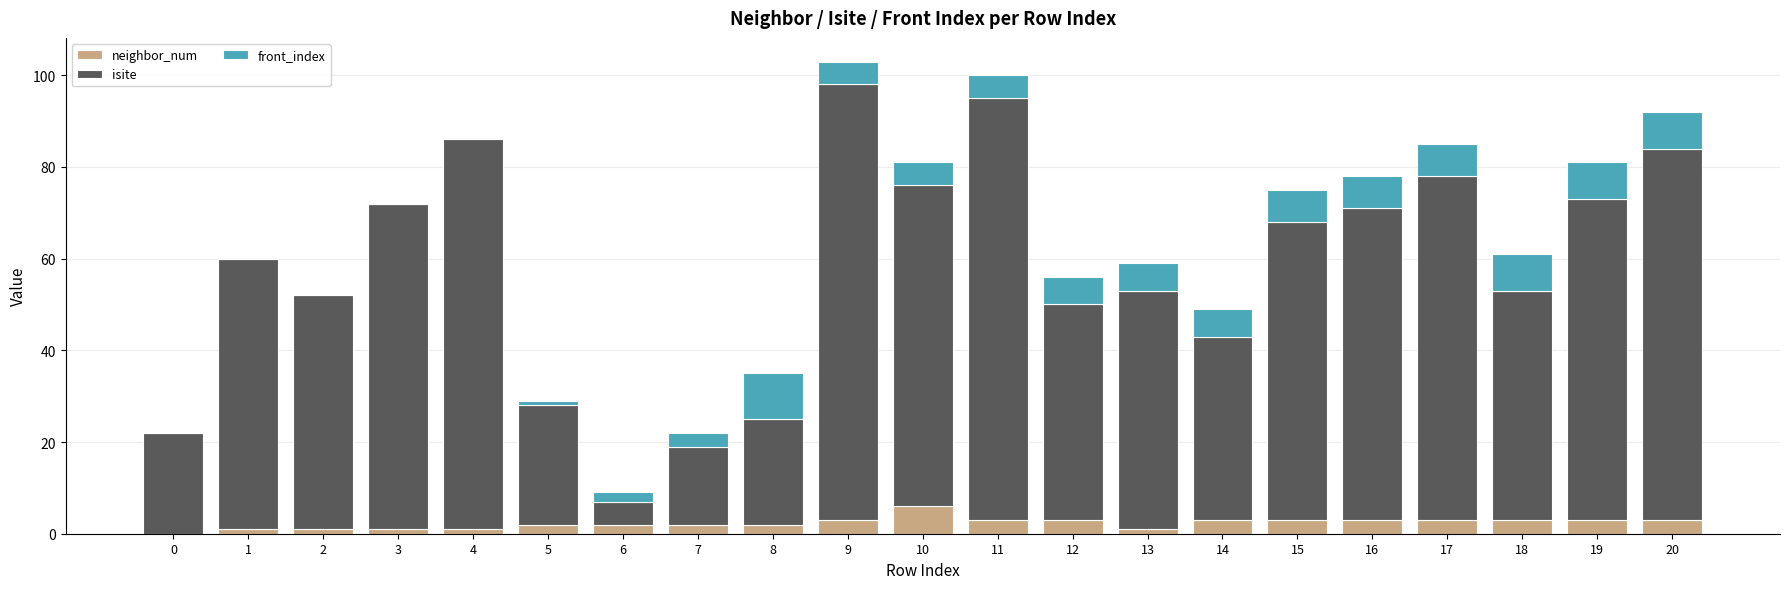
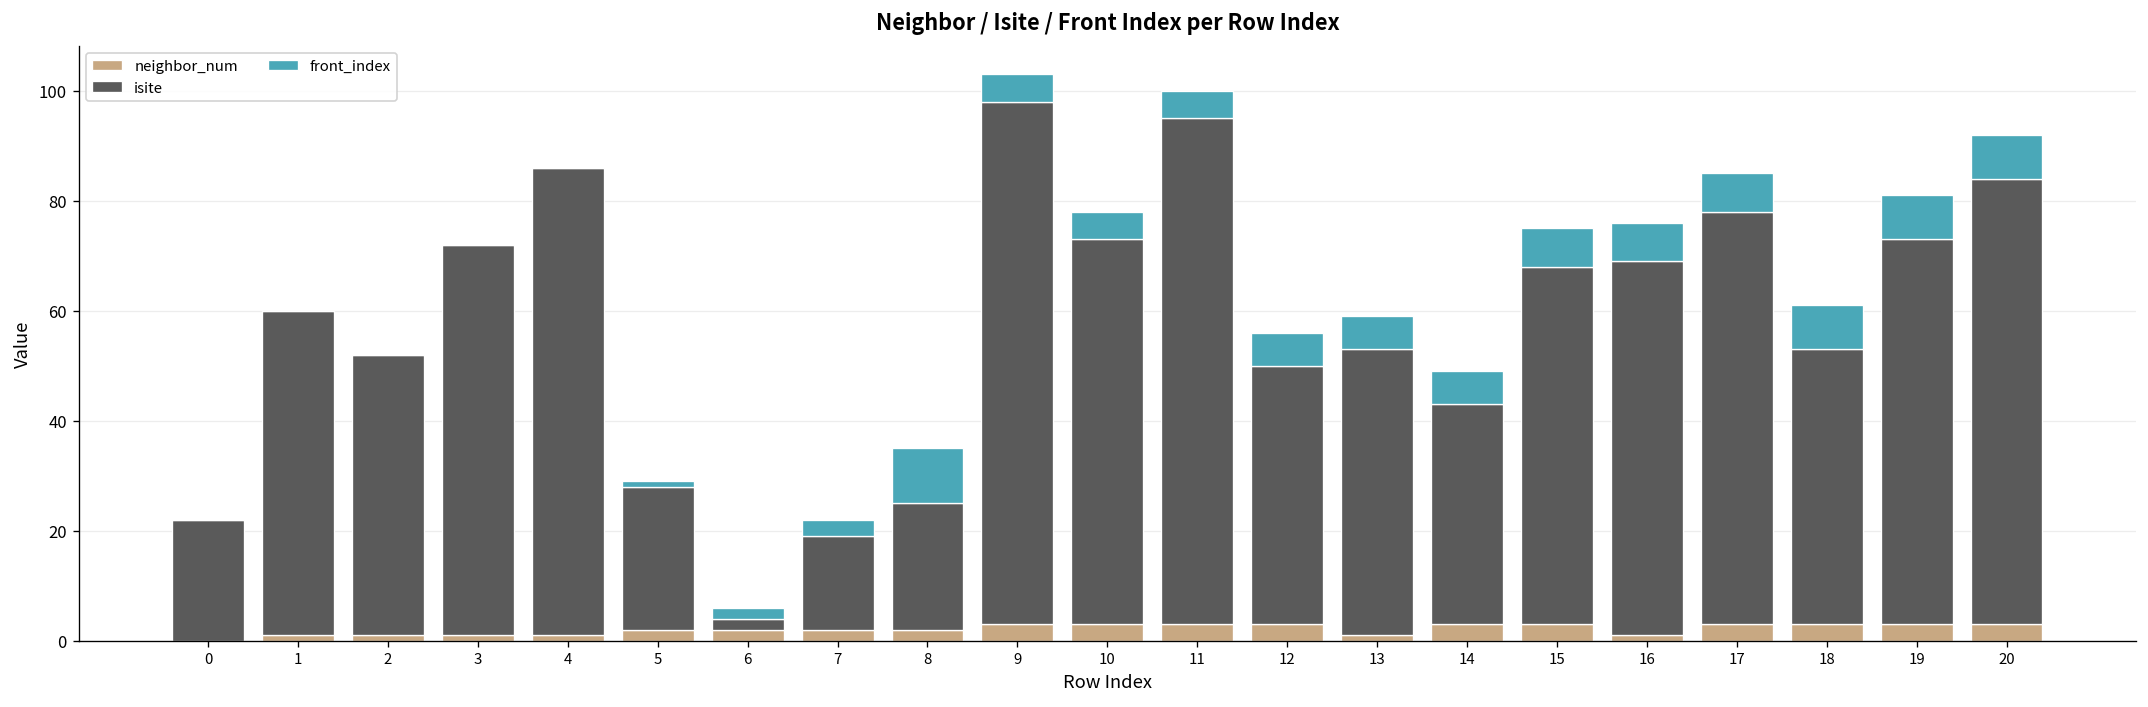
  {
    "neighbor_num": {
      "0": 0,
      "1": 1,
      "2": 1,
      "3": 1,
      "4": 1,
      "5": 2,
      "6": 2,
      "7": 2,
      "8": 2,
      "9": 3,
-     "10": 6,
+     "10": 3,
      "11": 3,
      "12": 3,
      "13": 1,
      "14": 3,
      "15": 3,
-     "16": 3,
+     "16": 1,
      "17": 3,
      "18": 3,
      "19": 3,
      "20": 3
    },
    "isite": {
      "0": 22,
      "1": 59,
      "2": 51,
      "3": 71,
      "4": 85,
      "5": 26,
-     "6": 5,
+     "6": 2,
      "7": 17,
      "8": 23,
      "9": 95,
      "10": 70,
      "11": 92,
      "12": 47,
      "13": 52,
      "14": 40,
      "15": 65,
      "16": 68,
      "17": 75,
      "18": 50,
      "19": 70,
      "20": 81
    },
    "front_index": {
      "0": 0,
      "1": 0,
      "2": 0,
      "3": 0,
      "4": 0,
      "5": 1,
      "6": 2,
      "7": 3,
      "8": 10,
      "9": 5,
      "10": 5,
      "11": 5,
      "12": 6,
      "13": 6,
      "14": 6,
      "15": 7,
      "16": 7,
      "17": 7,
      "18": 8,
      "19": 8,
      "20": 8
    }
  }
